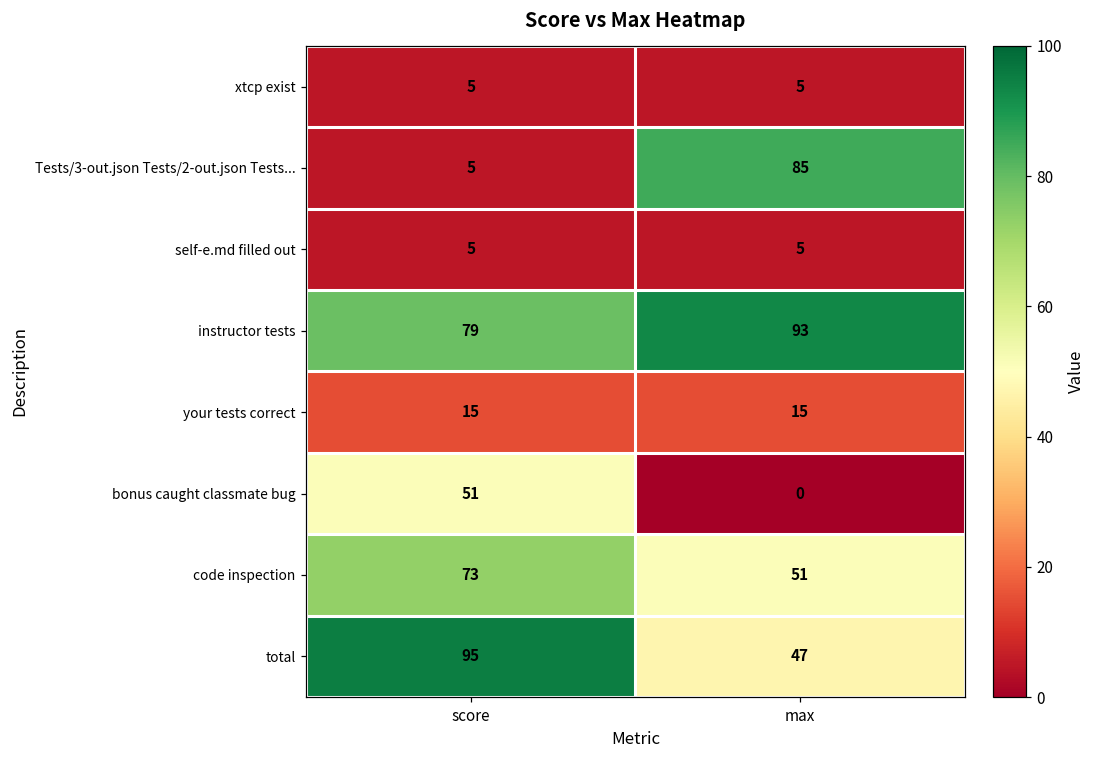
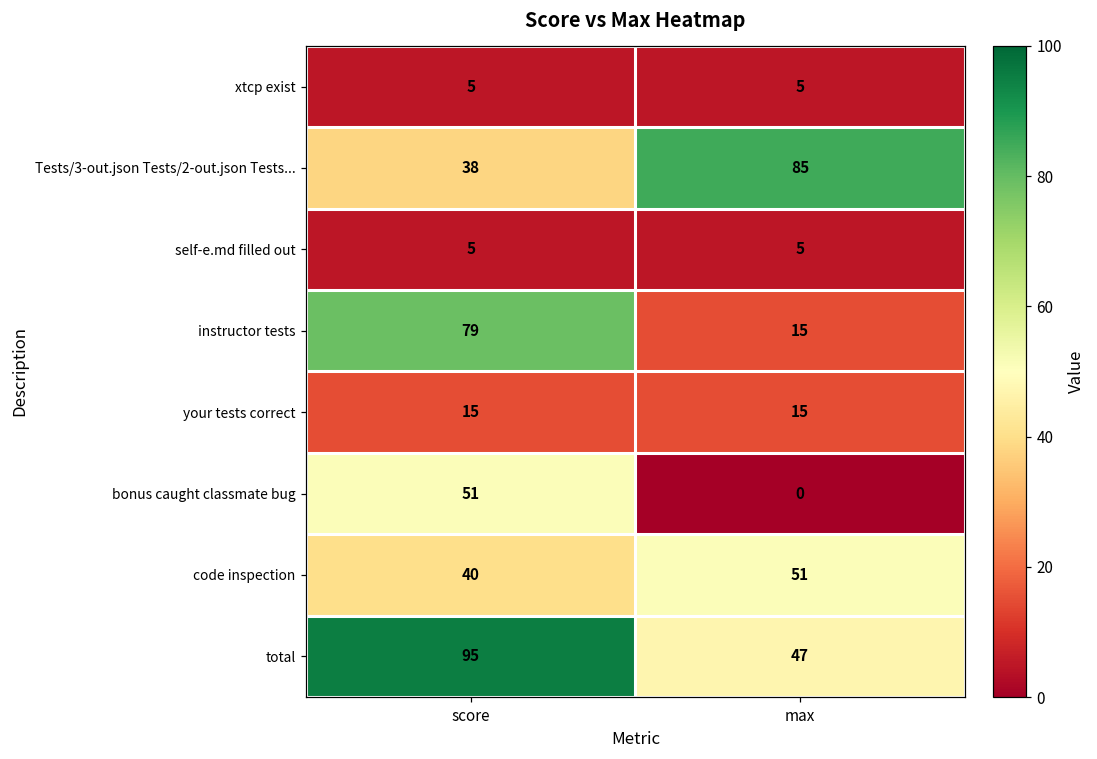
  {
    "xtcp exist": {
      "score": 5,
      "max": 5
    },
    "Tests/3-out.json Tests/2-out.json Tests...": {
-     "score": 5,
+     "score": 38,
      "max": 85
    },
    "self-e.md filled out": {
      "score": 5,
      "max": 5
    },
    "instructor tests": {
      "score": 79,
-     "max": 93
+     "max": 15
    },
    "your tests correct": {
      "score": 15,
      "max": 15
    },
    "bonus caught classmate bug": {
      "score": 51,
      "max": 0
    },
    "code inspection": {
-     "score": 73,
+     "score": 40,
      "max": 51
    },
    "total": {
      "score": 95,
      "max": 47
    }
  }
